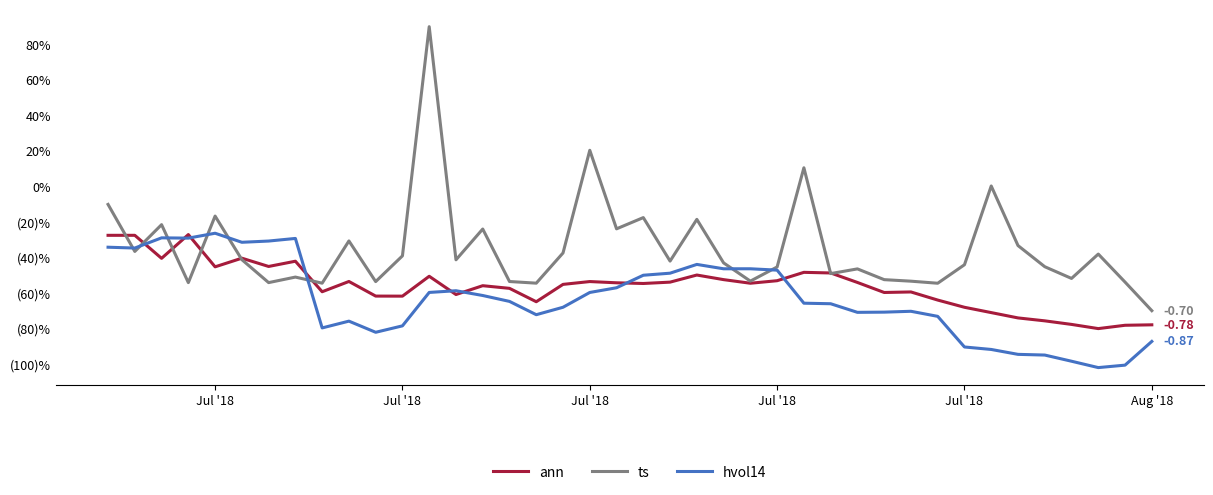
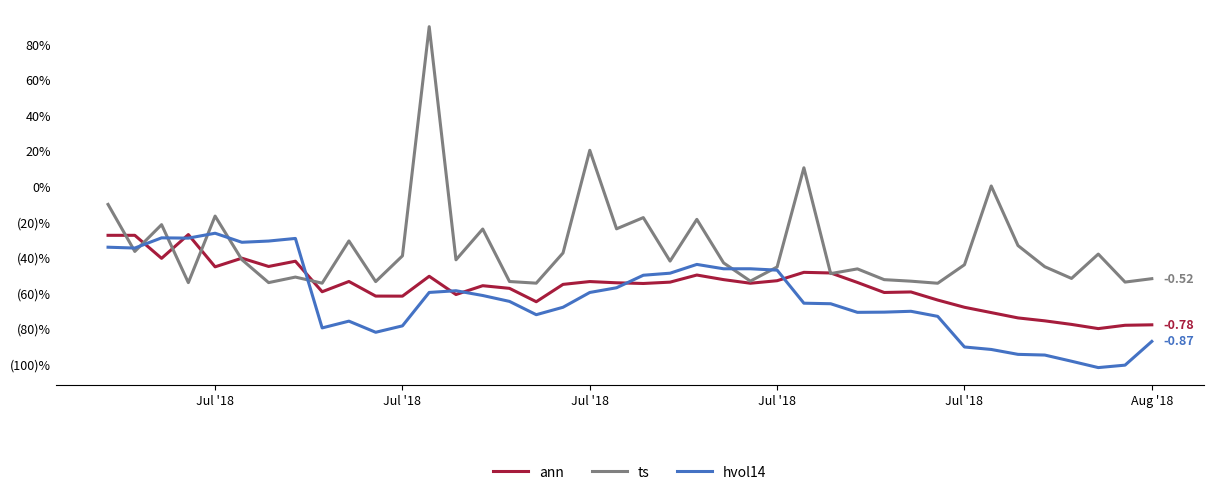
  {
    "ann": {
      "Aug '18": -0.78
    },
    "ts": {
-     "Aug '18": -0.70
+     "Aug '18": -0.52
    },
    "hvol14": {
      "Aug '18": -0.87
    }
  }
